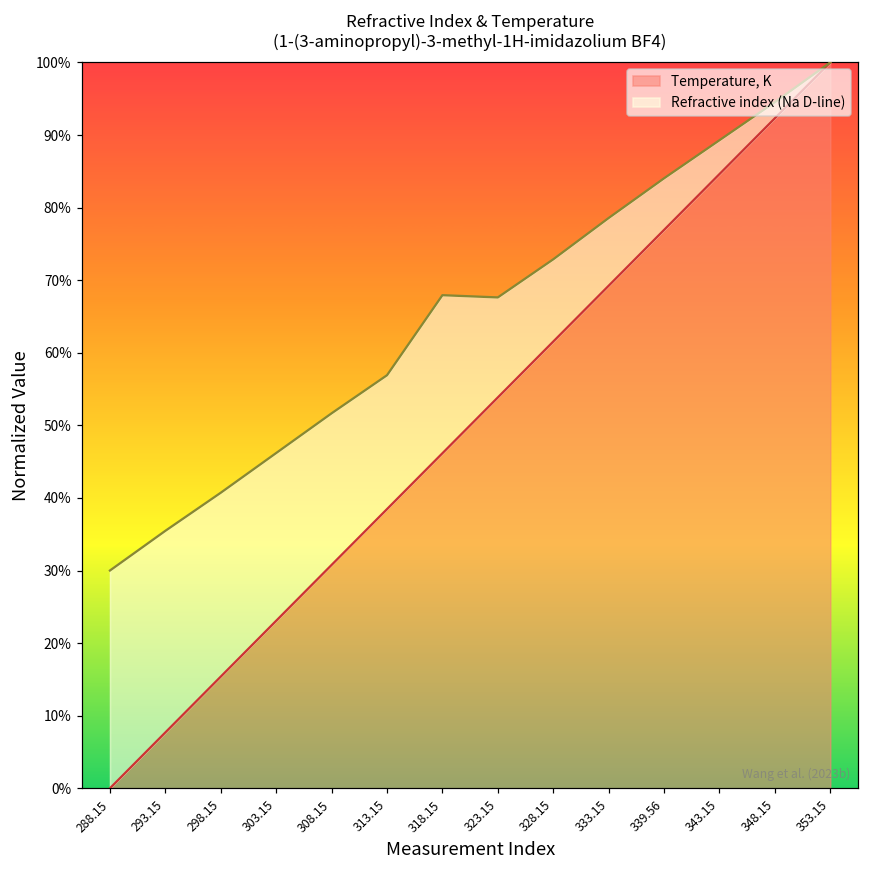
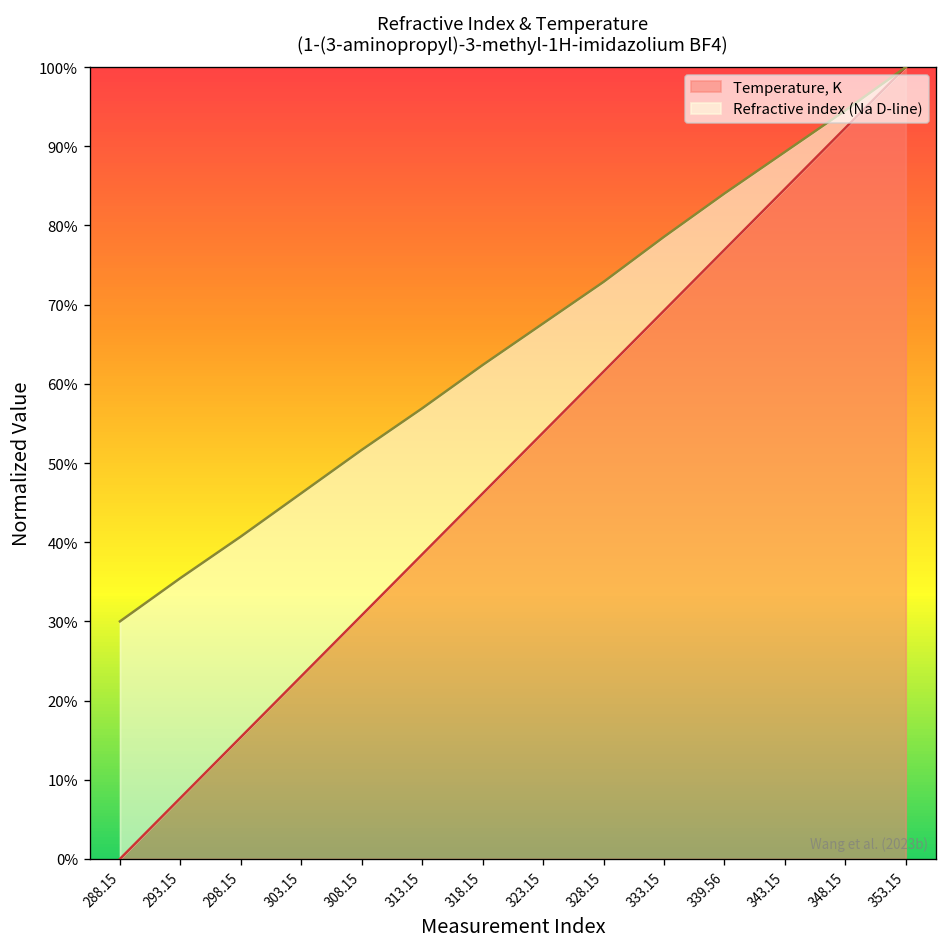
  {
    "Temperature, K": {
      "288.15": "0%",
      "293.15": "8%",
      "298.15": "15%",
      "303.15": "23%",
      "308.15": "31%",
      "313.15": "38%",
      "318.15": "46%",
      "323.15": "54%",
      "328.15": "62%",
      "333.15": "69%",
      "339.56": "77%",
      "343.15": "85%",
      "348.15": "92%"
    },
    "Refractive index (Na D-line)": {
      "288.15": "30%",
      "293.15": "28%",
      "298.15": "25%",
      "303.15": "23%",
      "308.15": "21%",
      "313.15": "18%",
-     "318.15": "22%",
+     "318.15": "16%",
      "323.15": "14%",
      "328.15": "11%",
      "333.15": "9%",
      "339.56": "7%",
      "343.15": "5%"
    }
  }
